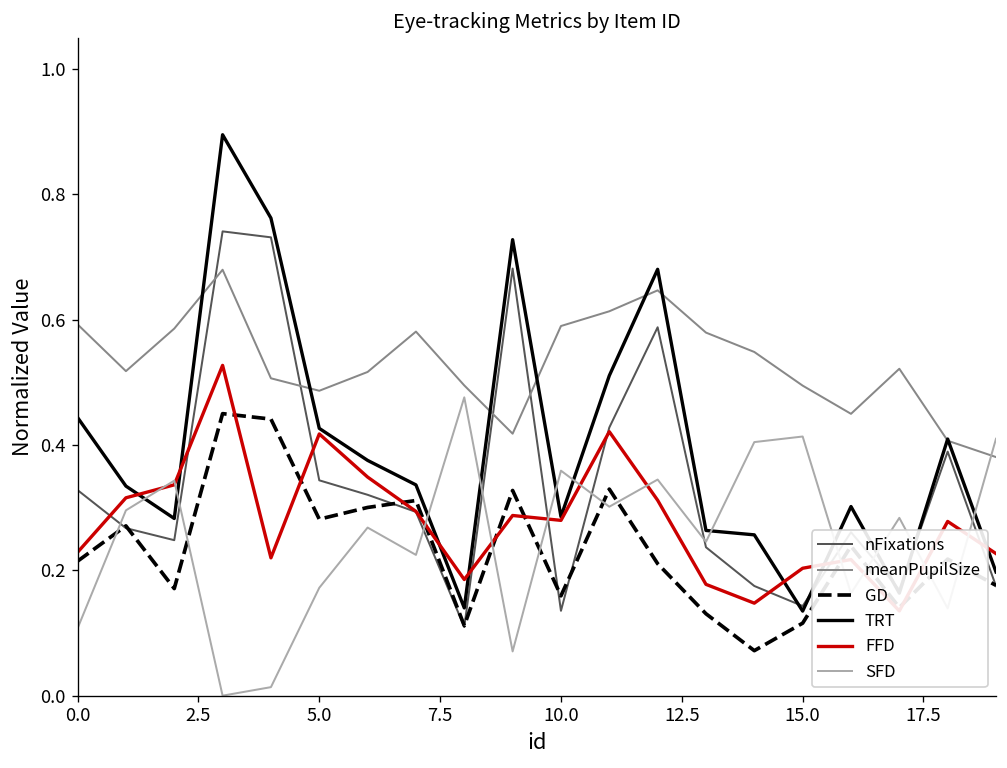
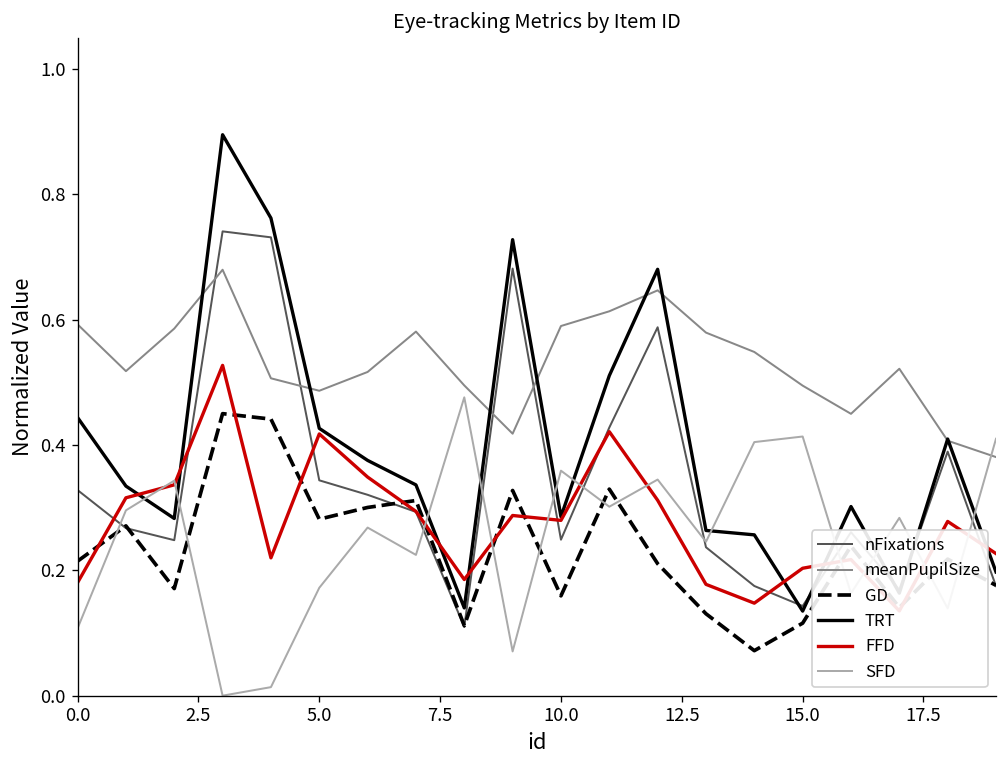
  {
    "nFixations": {
      "0.0": 0.33,
      "5.0": 0.34,
-     "10.0": 0.14,
+     "10.0": 0.25,
      "15.0": 0.14
    },
    "FFD": {
-     "0.0": 0.23,
+     "0.0": 0.18,
      "5.0": 0.42,
      "10.0": 0.28,
      "15.0": 0.20
    }
  }
